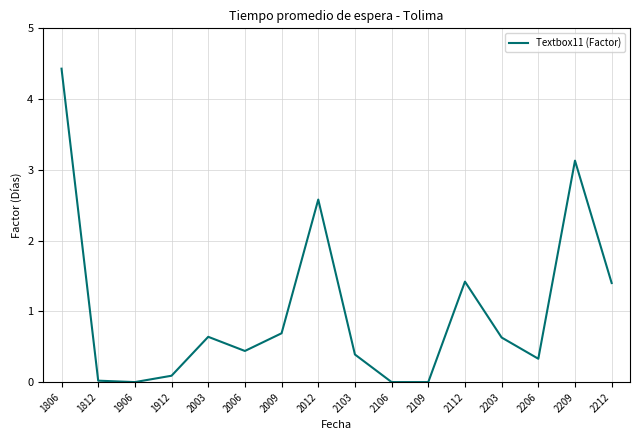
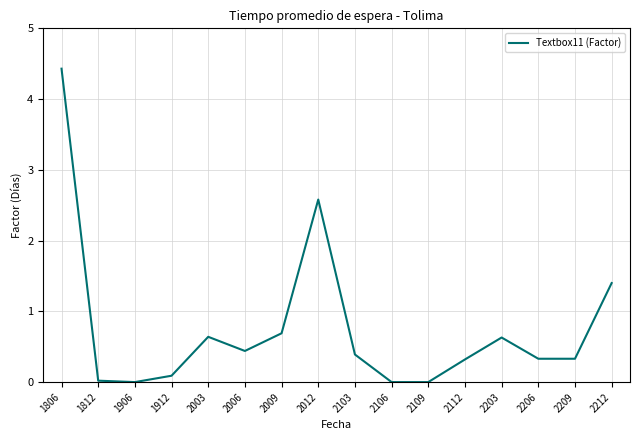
  {
    "1806": 4.4,
    "1812": 0.0,
    "1906": 0.0,
    "1912": 0.1,
    "2003": 0.6,
    "2006": 0.4,
    "2009": 0.7,
    "2012": 2.6,
    "2103": 0.4,
    "2106": 0.0,
    "2109": 0.0,
-   "2112": 1.4,
+   "2112": 0.3,
    "2203": 0.6,
    "2206": 0.3,
-   "2209": 3.1,
+   "2209": 0.3,
    "2212": 1.4
  }
